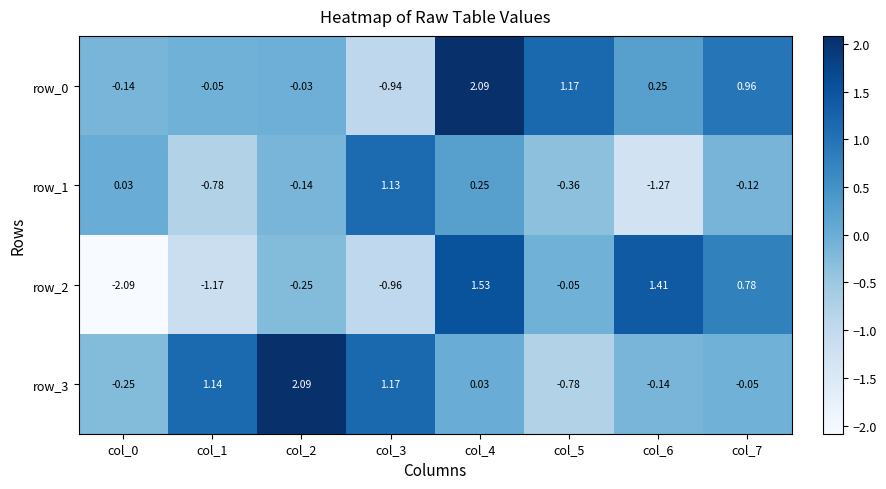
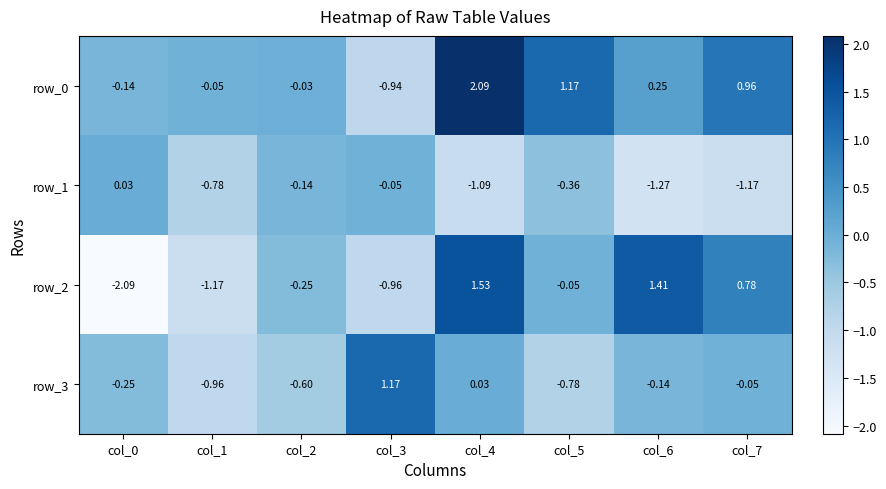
  {
    "row_0": {
      "col_0": -0.14,
      "col_1": -0.05,
      "col_2": -0.03,
      "col_3": -0.94,
      "col_4": 2.09,
      "col_5": 1.17,
      "col_6": 0.25,
      "col_7": 0.96
    },
    "row_1": {
      "col_0": 0.03,
      "col_1": -0.78,
      "col_2": -0.14,
-     "col_3": 1.13,
-     "col_4": 0.25,
+     "col_3": -0.05,
+     "col_4": -1.09,
      "col_5": -0.36,
      "col_6": -1.27,
-     "col_7": -0.12
+     "col_7": -1.17
    },
    "row_2": {
      "col_0": -2.09,
      "col_1": -1.17,
      "col_2": -0.25,
      "col_3": -0.96,
      "col_4": 1.53,
      "col_5": -0.05,
      "col_6": 1.41,
      "col_7": 0.78
    },
    "row_3": {
      "col_0": -0.25,
-     "col_1": 1.14,
-     "col_2": 2.09,
+     "col_1": -0.96,
+     "col_2": -0.60,
      "col_3": 1.17,
      "col_4": 0.03,
      "col_5": -0.78,
      "col_6": -0.14,
      "col_7": -0.05
    }
  }
